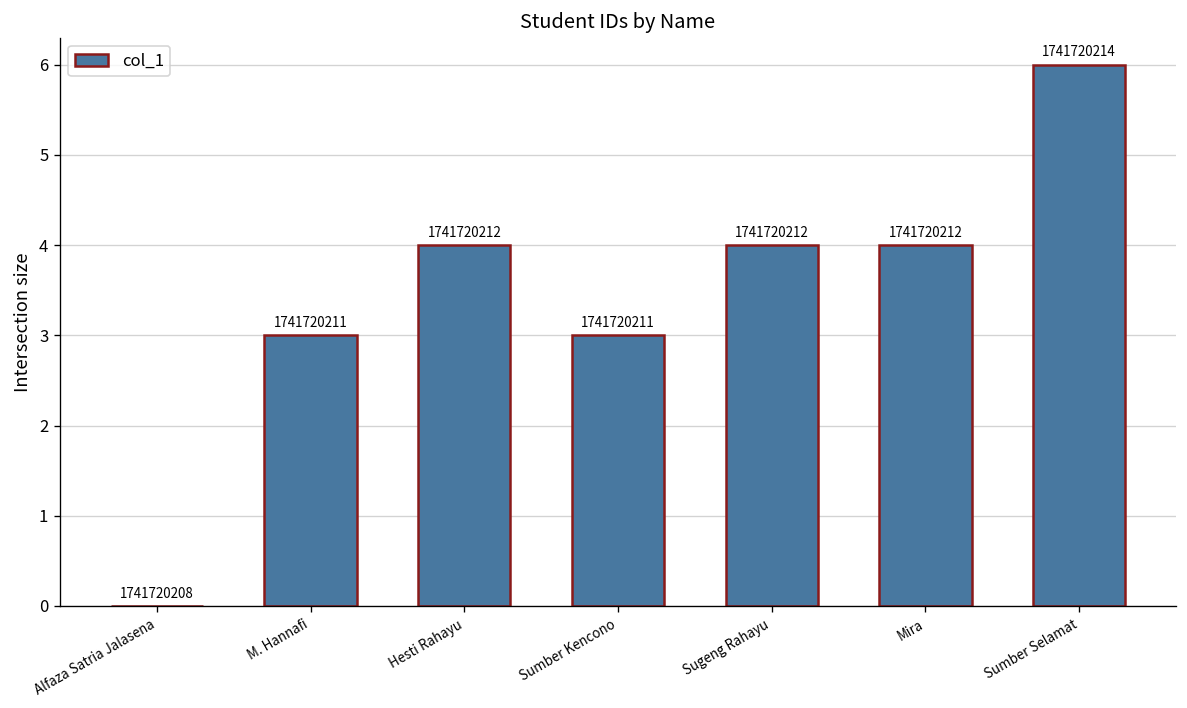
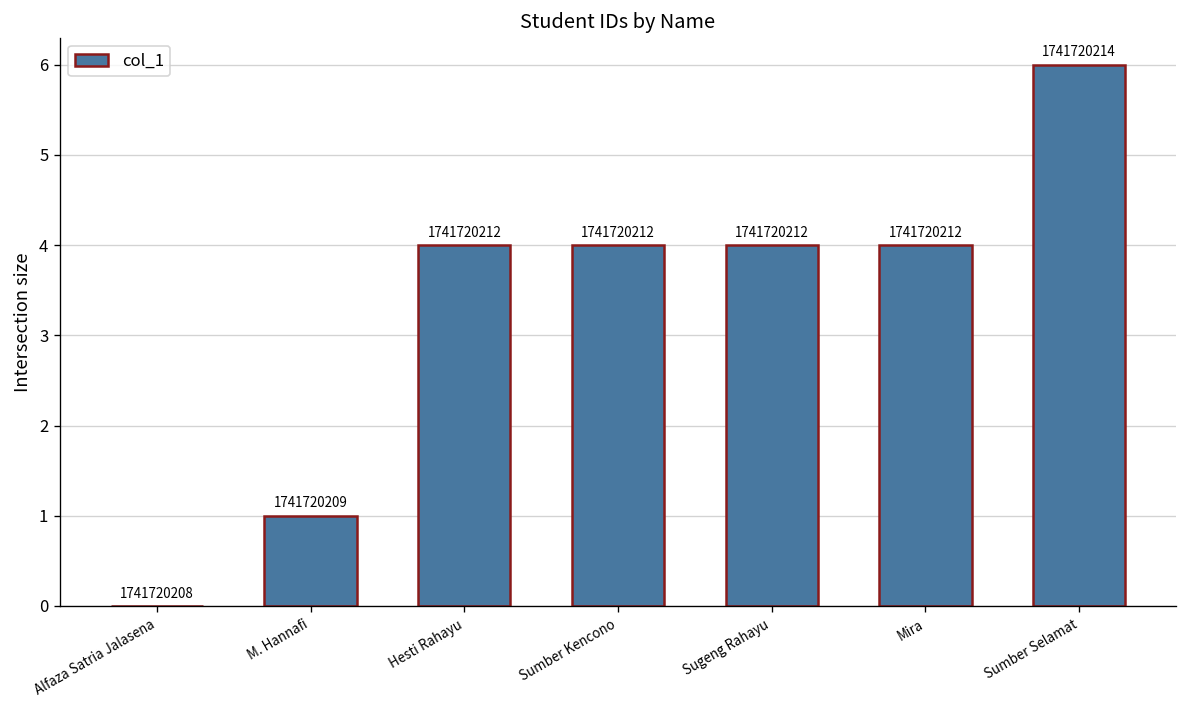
  {
-   "M. Hannafi": 1741720211,
-   "Sumber Kencono": 1741720211
+   "M. Hannafi": 1741720209,
+   "Sumber Kencono": 1741720212
  }
